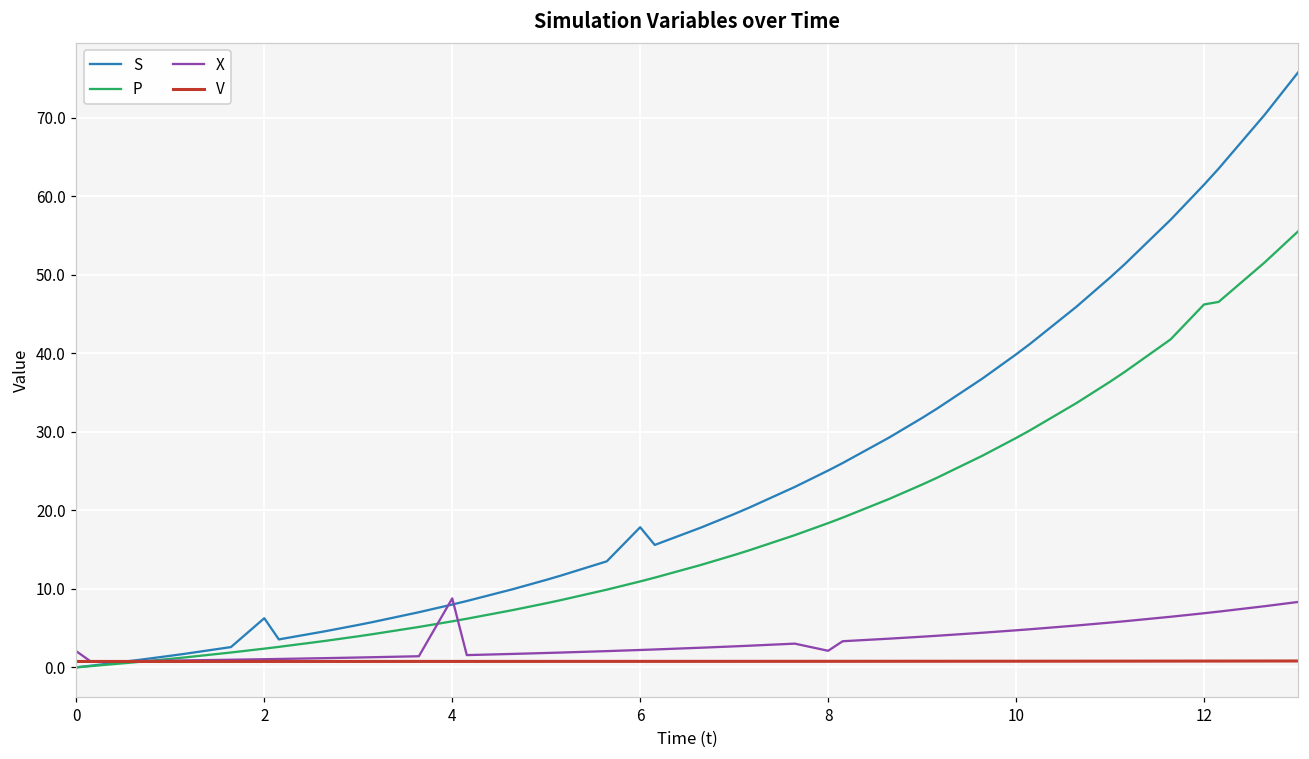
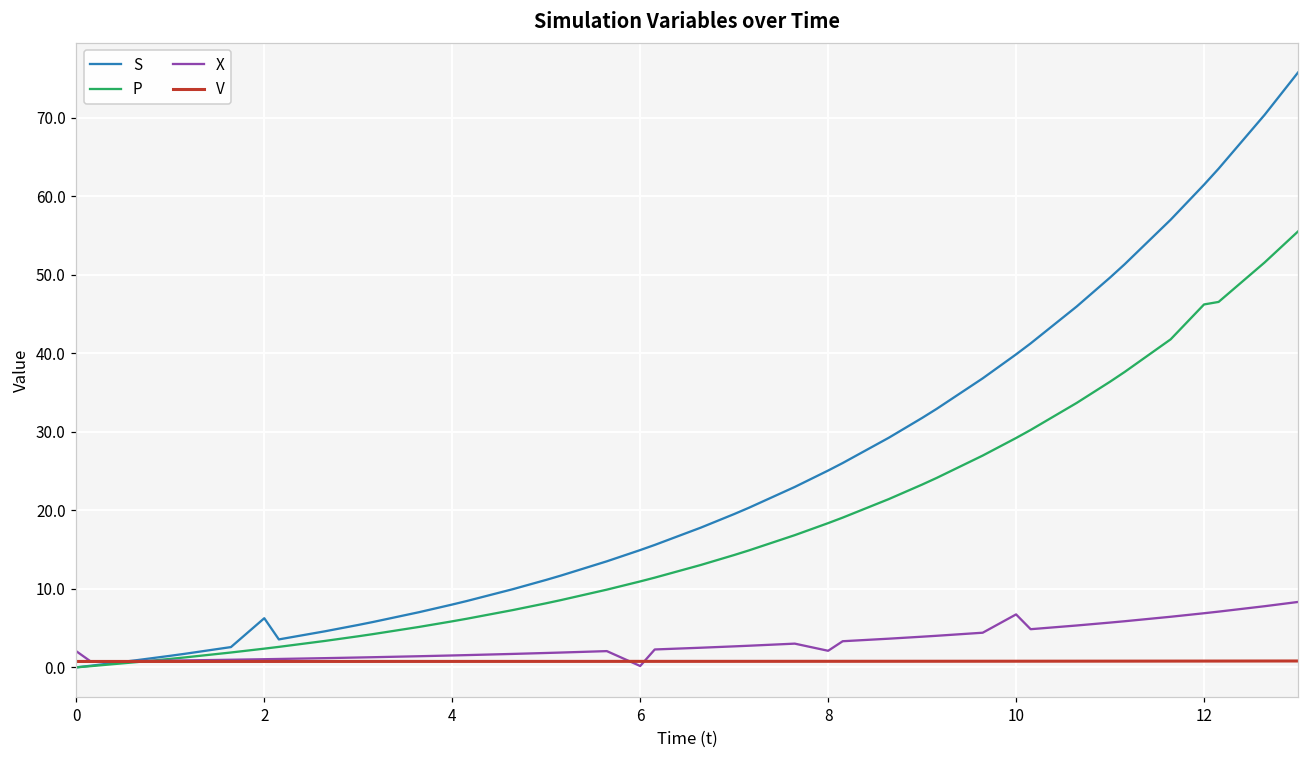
  {
    "S": {
      "2": 6,
      "4": 8,
-     "6": 18,
+     "6": 15,
      "8": 25,
      "10": 40,
      "12": 61
    },
    "P": {
      "2": 2,
      "4": 6,
      "6": 11,
      "8": 18,
      "10": 29,
      "12": 46
    },
    "X": {
      "0": 2,
-     "4": 9,
-     "6": 2,
+     "4": 2,
+     "6": 0,
      "8": 2,
-     "10": 5,
+     "10": 7,
      "12": 7
    },
    "V": {
      "0": 1,
      "4": 1,
      "6": 1,
      "8": 1,
      "10": 1,
      "12": 1
    }
  }
